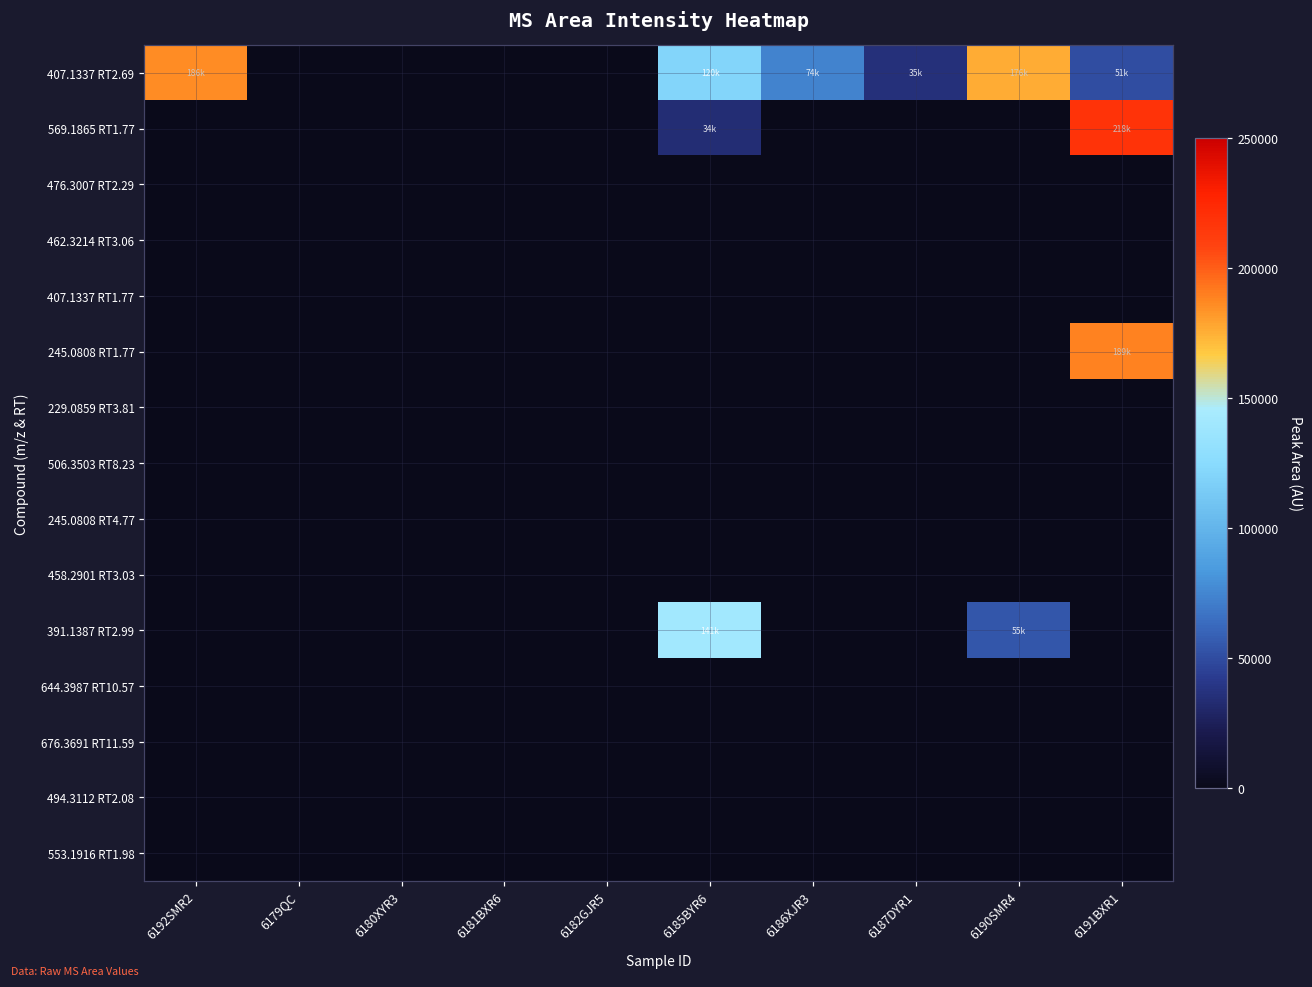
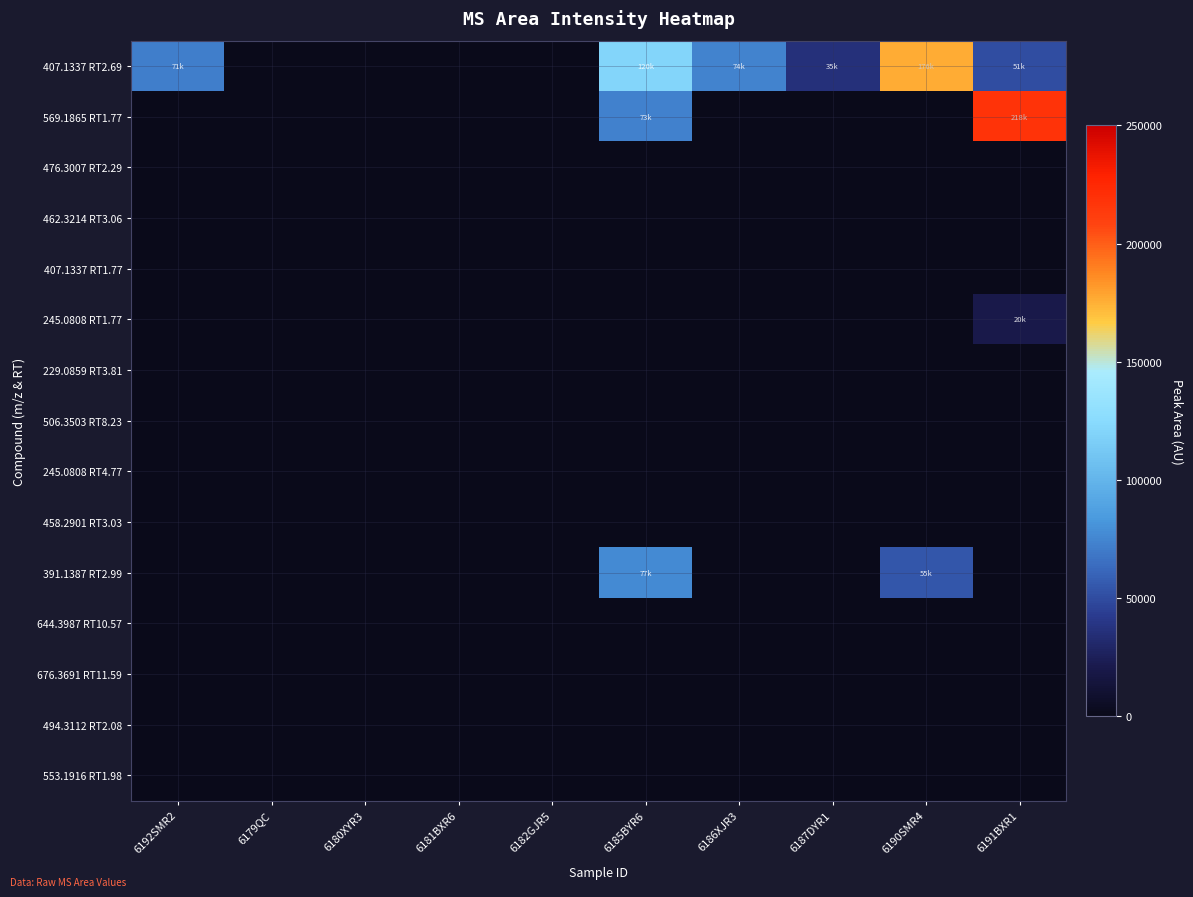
  {
    "407.1337 RT2.69": {
-     "6192SMR2": "186k",
+     "6192SMR2": "71k",
      "6185BYR6": "120k",
      "6186XJR3": "74k",
      "6187DYR1": "35k",
      "6190SMR4": "176k",
      "6191BXR1": "51k"
    },
    "569.1865 RT1.77": {
-     "6185BYR6": "34k",
+     "6185BYR6": "73k",
      "6191BXR1": "218k"
    },
    "245.0808 RT1.77": {
-     "6191BXR1": "189k"
+     "6191BXR1": "20k"
    },
    "391.1387 RT2.99": {
-     "6185BYR6": "141k",
+     "6185BYR6": "77k",
      "6190SMR4": "55k"
    }
  }
